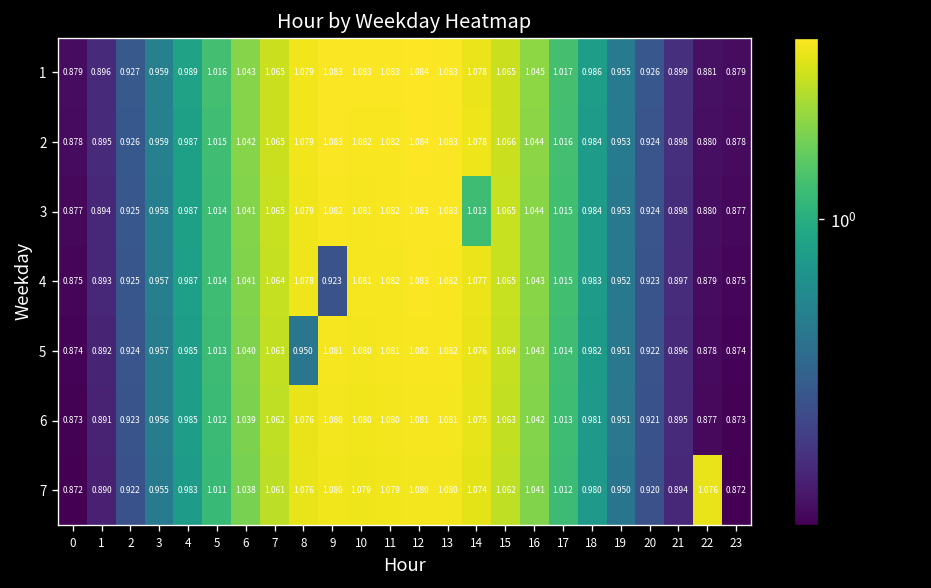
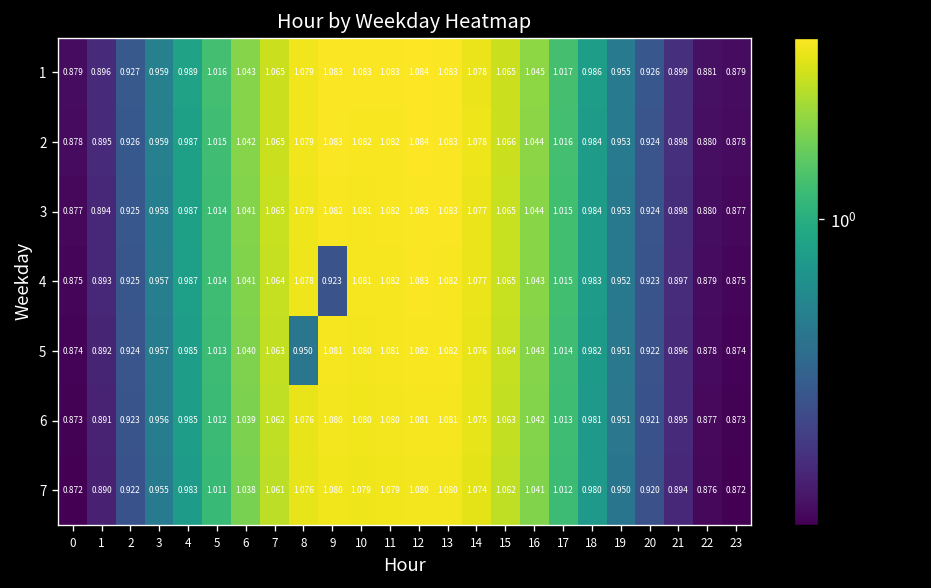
  {
    "1": {
      "0": 0.879,
      "1": 0.896,
      "2": 0.927,
      "3": 0.959,
      "4": 0.989,
      "5": 1.016,
      "6": 1.043,
      "7": 1.065,
      "8": 1.079,
      "9": 1.083,
      "10": 1.083,
      "11": 1.083,
      "12": 1.084,
      "13": 1.083,
      "14": 1.078,
      "15": 1.065,
      "16": 1.045,
      "17": 1.017,
      "18": 0.986,
      "19": 0.955,
      "20": 0.926,
      "21": 0.899,
      "22": 0.881,
      "23": 0.879
    },
    "2": {
      "0": 0.878,
      "1": 0.895,
      "2": 0.926,
      "3": 0.959,
      "4": 0.987,
      "5": 1.015,
      "6": 1.042,
      "7": 1.065,
      "8": 1.079,
      "9": 1.083,
      "10": 1.082,
      "11": 1.082,
      "12": 1.084,
      "13": 1.083,
      "14": 1.078,
      "15": 1.066,
      "16": 1.044,
      "17": 1.016,
      "18": 0.984,
      "19": 0.953,
      "20": 0.924,
      "21": 0.898,
      "22": 0.880,
      "23": 0.878
    },
    "3": {
      "0": 0.877,
      "1": 0.894,
      "2": 0.925,
      "3": 0.958,
      "4": 0.987,
      "5": 1.014,
      "6": 1.041,
      "7": 1.065,
      "8": 1.079,
      "9": 1.082,
      "10": 1.081,
      "11": 1.082,
      "12": 1.083,
      "13": 1.083,
-     "14": 1.013,
+     "14": 1.077,
      "15": 1.065,
      "16": 1.044,
      "17": 1.015,
      "18": 0.984,
      "19": 0.953,
      "20": 0.924,
      "21": 0.898,
      "22": 0.880,
      "23": 0.877
    },
    "4": {
      "0": 0.875,
      "1": 0.893,
      "2": 0.925,
      "3": 0.957,
      "4": 0.987,
      "5": 1.014,
      "6": 1.041,
      "7": 1.064,
      "8": 1.078,
      "9": 0.923,
      "10": 1.081,
      "11": 1.082,
      "12": 1.083,
      "13": 1.082,
      "14": 1.077,
      "15": 1.065,
      "16": 1.043,
      "17": 1.015,
      "18": 0.983,
      "19": 0.952,
      "20": 0.923,
      "21": 0.897,
      "22": 0.879,
      "23": 0.875
    },
    "5": {
      "0": 0.874,
      "1": 0.892,
      "2": 0.924,
      "3": 0.957,
      "4": 0.985,
      "5": 1.013,
      "6": 1.040,
      "7": 1.063,
      "8": 0.950,
      "9": 1.081,
      "10": 1.080,
      "11": 1.081,
      "12": 1.082,
      "13": 1.082,
      "14": 1.076,
      "15": 1.064,
      "16": 1.043,
      "17": 1.014,
      "18": 0.982,
      "19": 0.951,
      "20": 0.922,
      "21": 0.896,
      "22": 0.878,
      "23": 0.874
    },
    "6": {
      "0": 0.873,
      "1": 0.891,
      "2": 0.923,
      "3": 0.956,
      "4": 0.985,
      "5": 1.012,
      "6": 1.039,
      "7": 1.062,
      "8": 1.076,
      "9": 1.080,
      "10": 1.080,
      "11": 1.080,
      "12": 1.081,
      "13": 1.081,
      "14": 1.075,
      "15": 1.063,
      "16": 1.042,
      "17": 1.013,
      "18": 0.981,
      "19": 0.951,
      "20": 0.921,
      "21": 0.895,
      "22": 0.877,
      "23": 0.873
    },
    "7": {
      "0": 0.872,
      "1": 0.890,
      "2": 0.922,
      "3": 0.955,
      "4": 0.983,
      "5": 1.011,
      "6": 1.038,
      "7": 1.061,
      "8": 1.076,
      "9": 1.080,
      "10": 1.079,
      "11": 1.079,
      "12": 1.080,
      "13": 1.080,
      "14": 1.074,
      "15": 1.062,
      "16": 1.041,
      "17": 1.012,
      "18": 0.980,
      "19": 0.950,
      "20": 0.920,
      "21": 0.894,
-     "22": 1.076,
+     "22": 0.876,
      "23": 0.872
    }
  }
